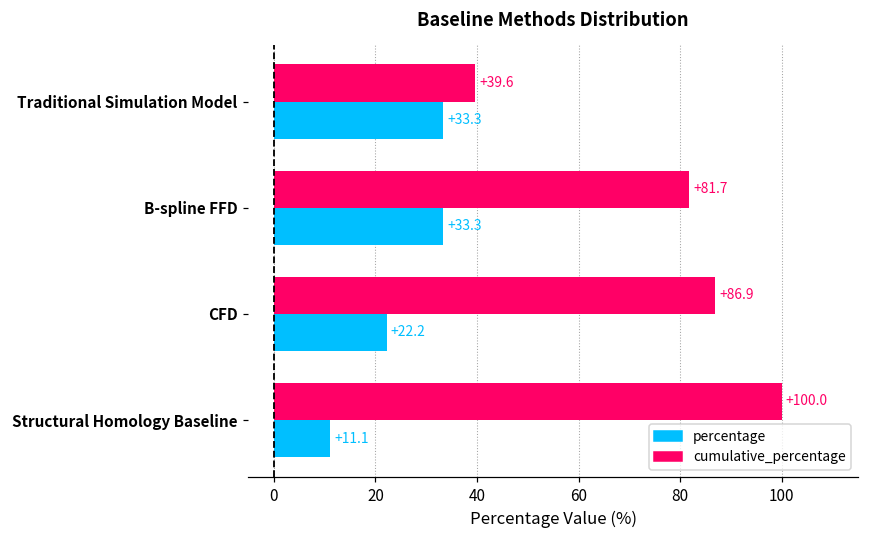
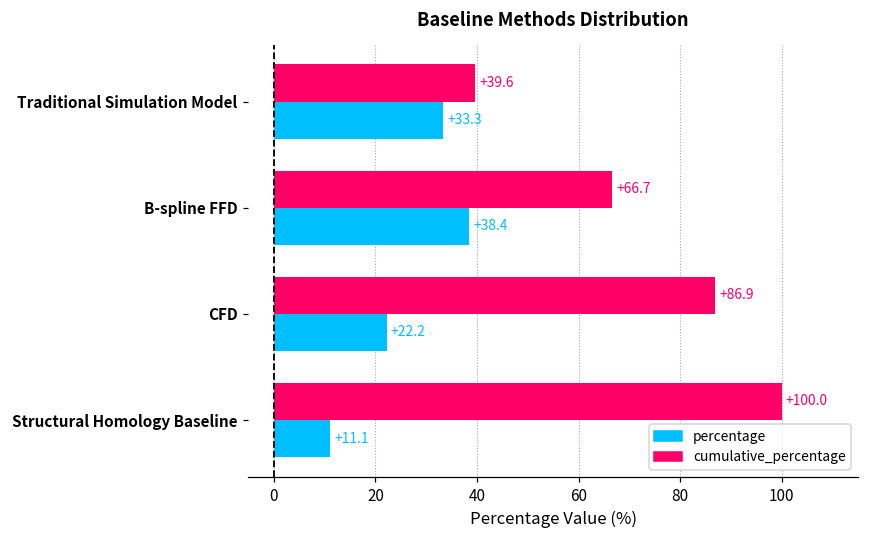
  {
    "percentage": {
      "Traditional Simulation Model": "+33.3",
-     "B-spline FFD": "+33.3",
+     "B-spline FFD": "+38.4",
      "CFD": "+22.2",
      "Structural Homology Baseline": "+11.1"
    },
    "cumulative_percentage": {
      "Traditional Simulation Model": "+39.6",
-     "B-spline FFD": "+81.7",
+     "B-spline FFD": "+66.7",
      "CFD": "+86.9",
      "Structural Homology Baseline": "+100.0"
    }
  }
